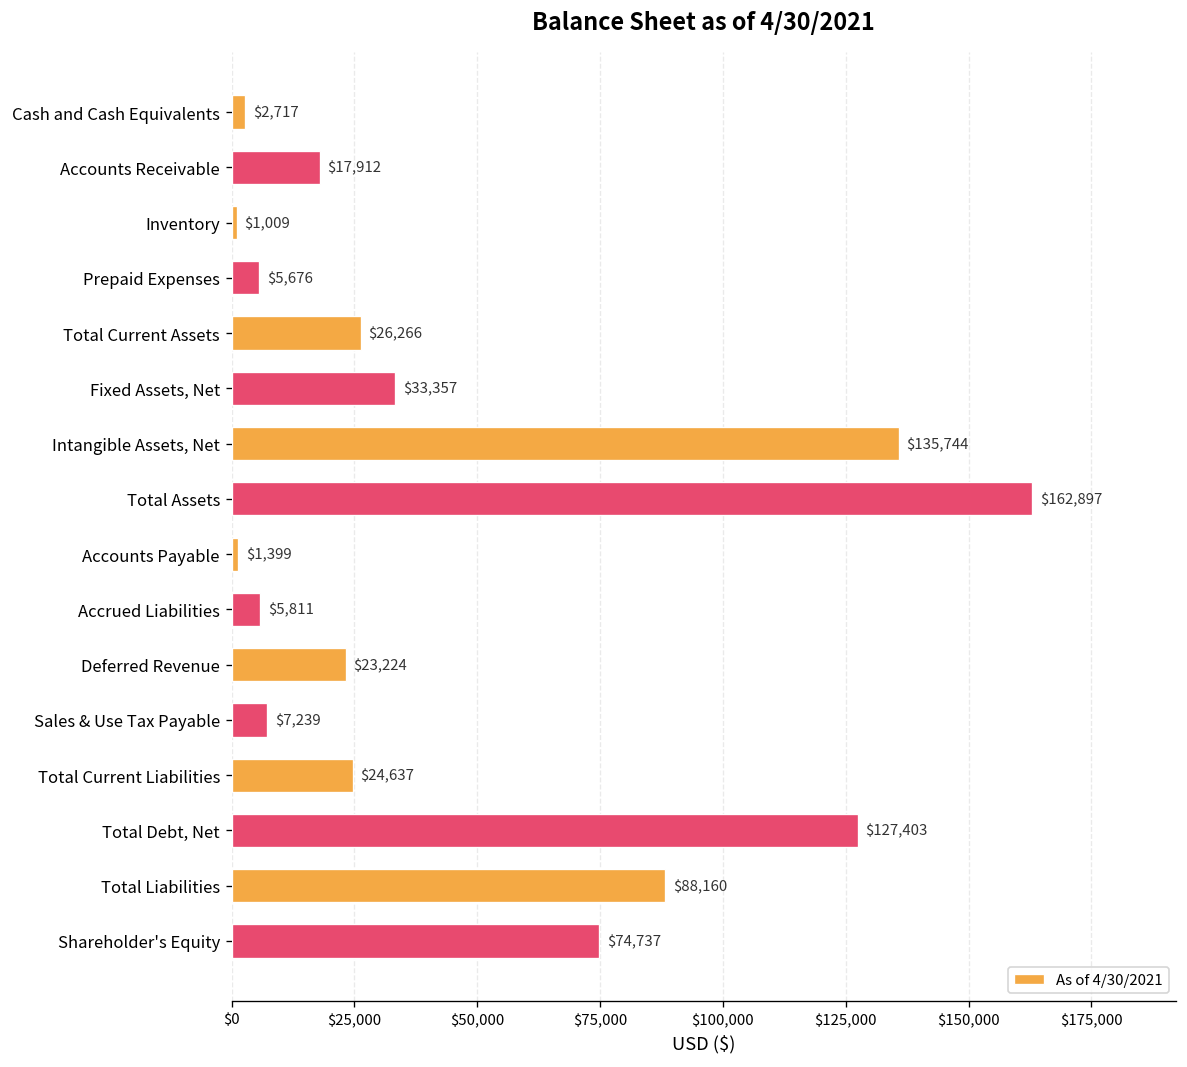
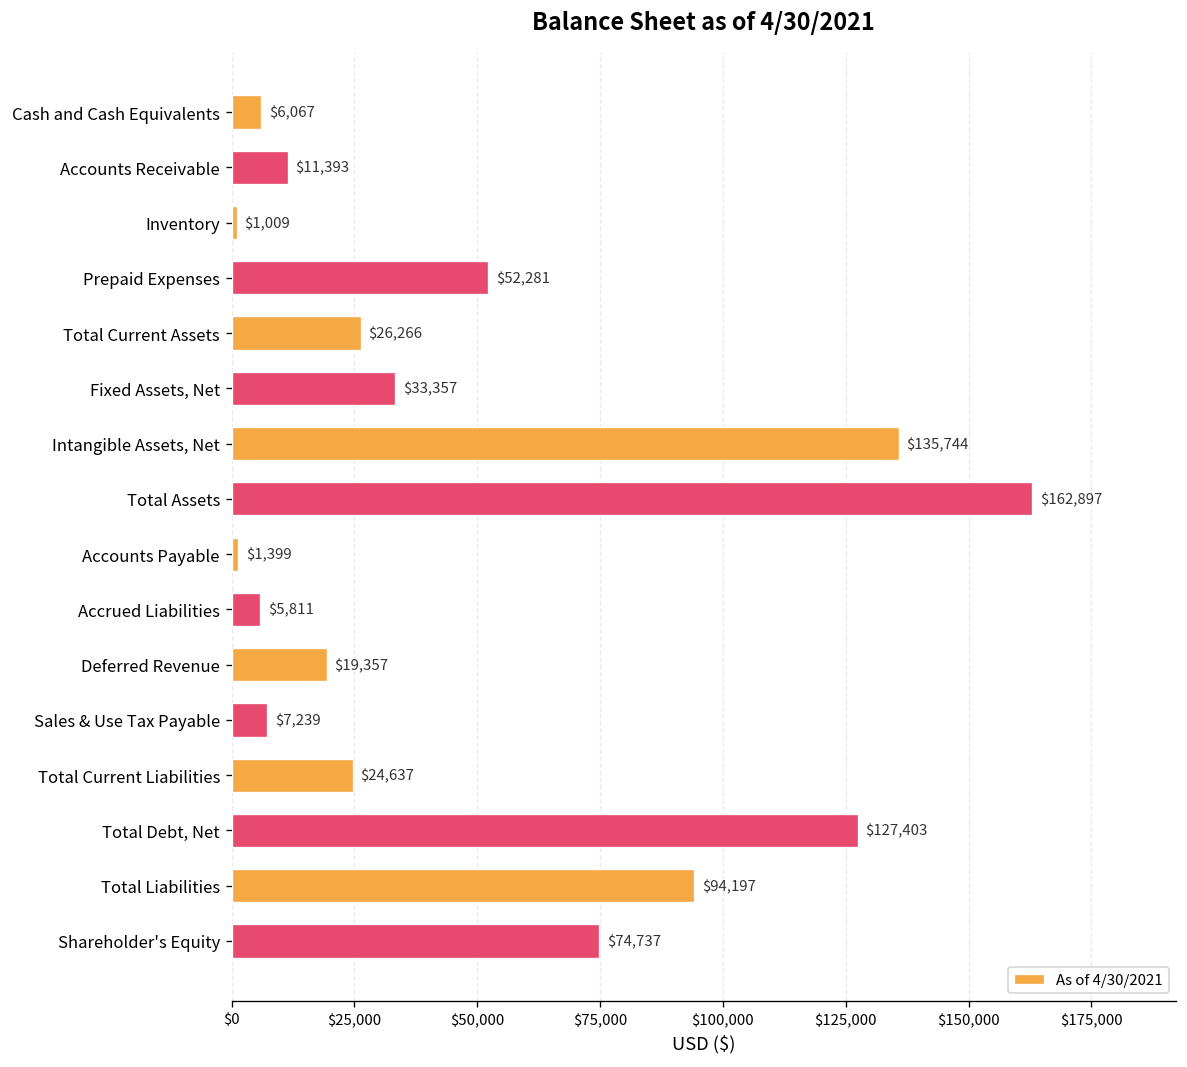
  {
-   "Cash and Cash Equivalents": "$2,717",
-   "Accounts Receivable": "$17,912",
+   "Cash and Cash Equivalents": "$6,067",
+   "Accounts Receivable": "$11,393",
    "Inventory": "$1,009",
-   "Prepaid Expenses": "$5,676",
+   "Prepaid Expenses": "$52,281",
    "Total Current Assets": "$26,266",
    "Fixed Assets, Net": "$33,357",
    "Intangible Assets, Net": "$135,744",
    "Total Assets": "$162,897",
    "Accounts Payable": "$1,399",
    "Accrued Liabilities": "$5,811",
-   "Deferred Revenue": "$23,224",
+   "Deferred Revenue": "$19,357",
    "Sales & Use Tax Payable": "$7,239",
    "Total Current Liabilities": "$24,637",
    "Total Debt, Net": "$127,403",
-   "Total Liabilities": "$88,160",
+   "Total Liabilities": "$94,197",
    "Shareholder's Equity": "$74,737"
  }
